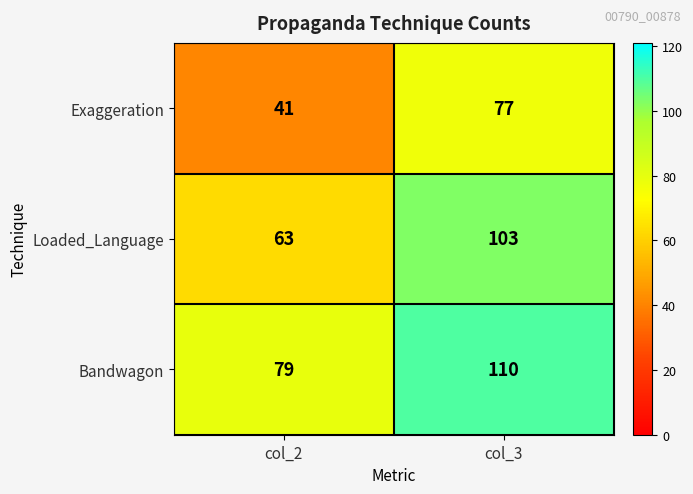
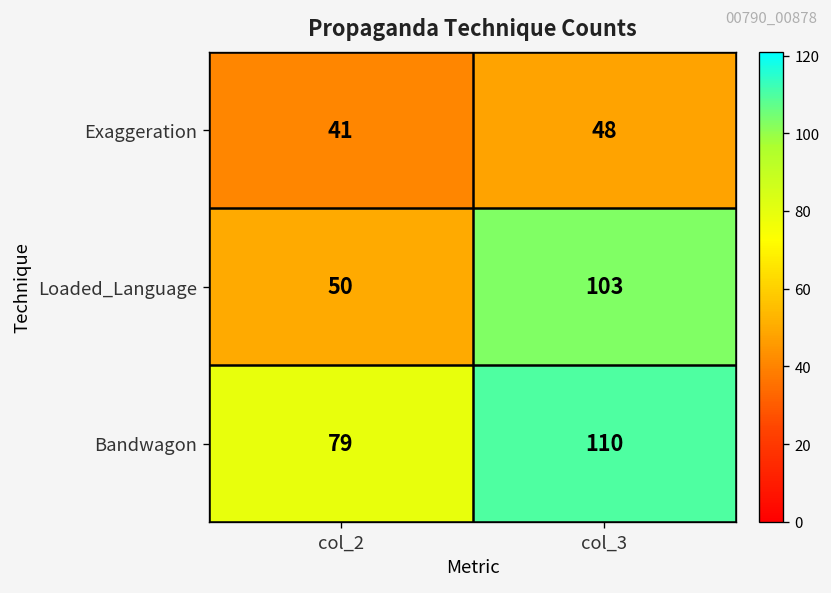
  {
    "Exaggeration": {
      "col_2": 41,
-     "col_3": 77
+     "col_3": 48
    },
    "Loaded_Language": {
-     "col_2": 63,
+     "col_2": 50,
      "col_3": 103
    },
    "Bandwagon": {
      "col_2": 79,
      "col_3": 110
    }
  }
